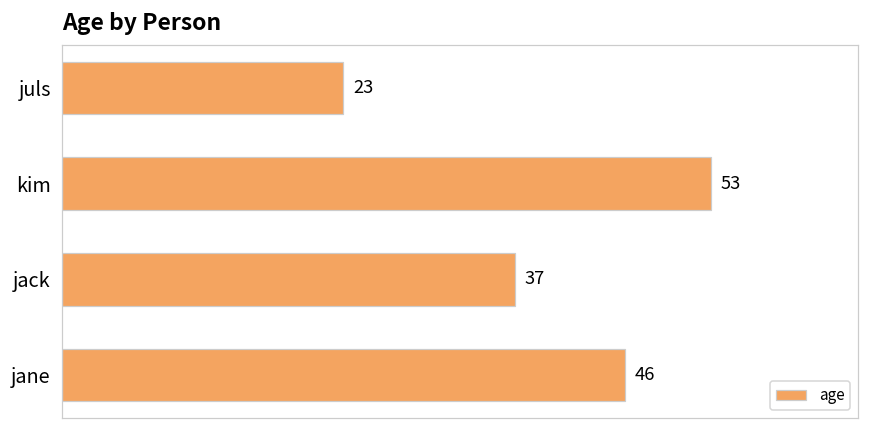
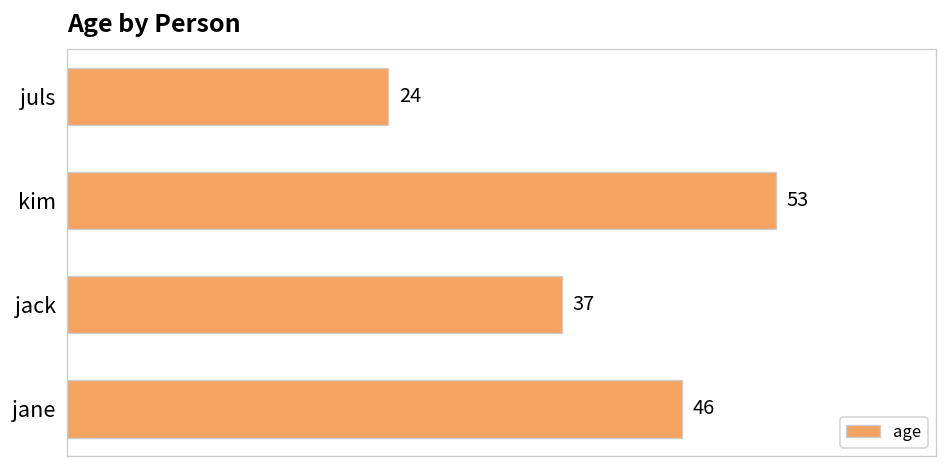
  {
-   "juls": 23,
+   "juls": 24,
    "kim": 53,
    "jack": 37,
    "jane": 46
  }
